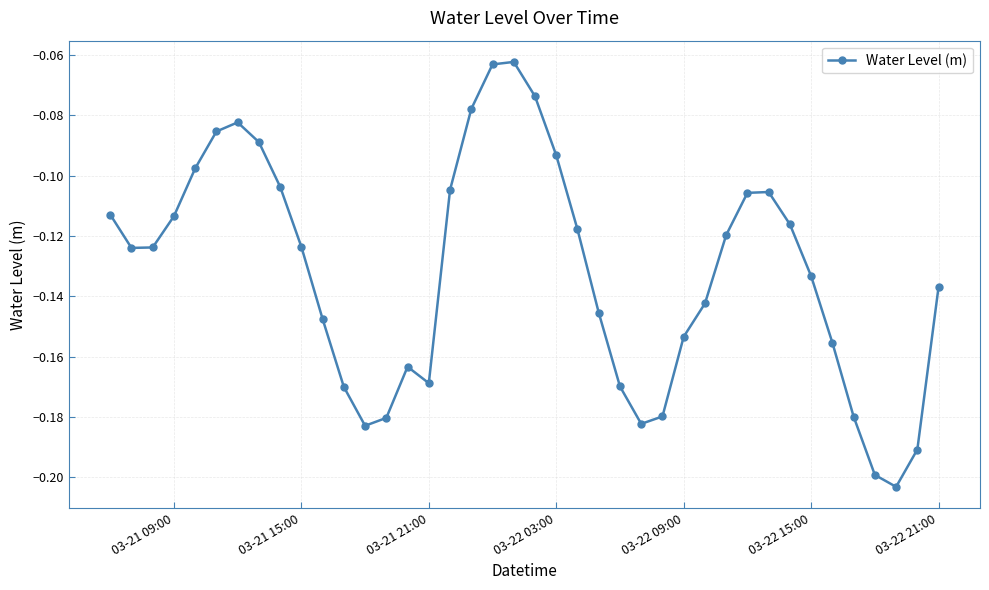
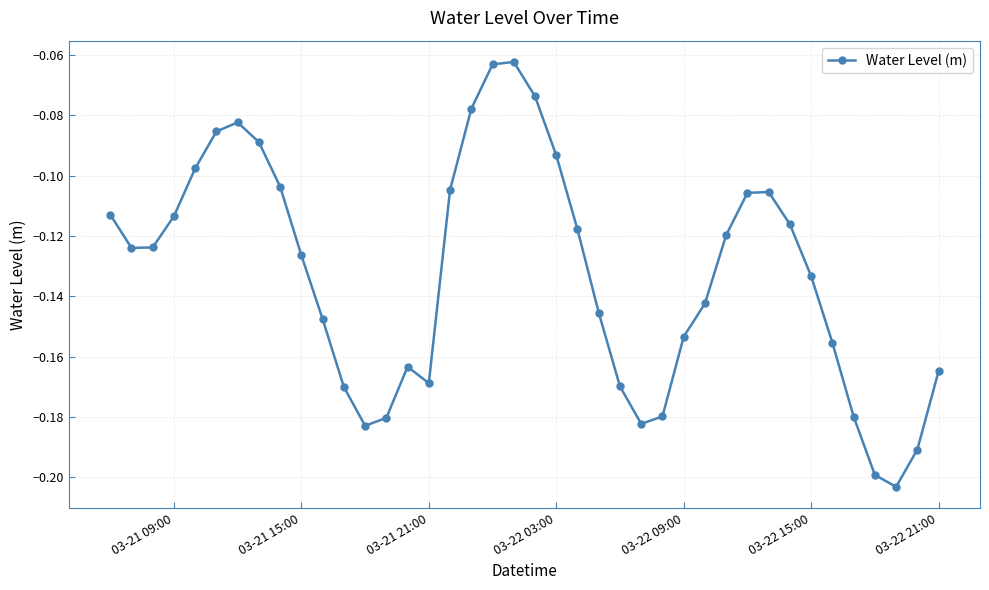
  {
    "03-21 09:00": -0.113,
-   "03-21 15:00": -0.124,
+   "03-21 15:00": -0.126,
    "03-21 21:00": -0.169,
    "03-22 03:00": -0.093,
    "03-22 09:00": -0.153,
    "03-22 15:00": -0.133,
-   "03-22 21:00": -0.137
+   "03-22 21:00": -0.165
  }
